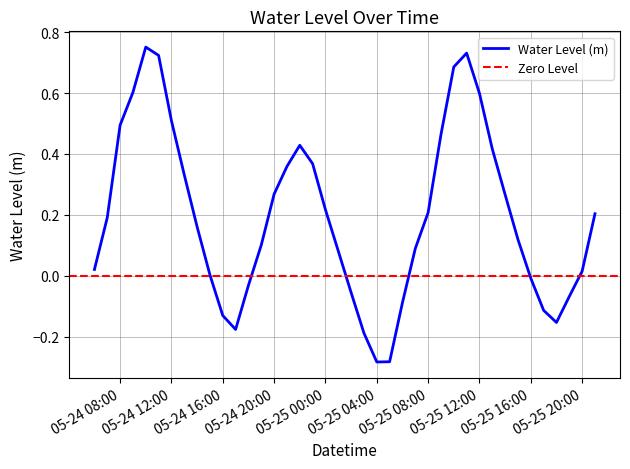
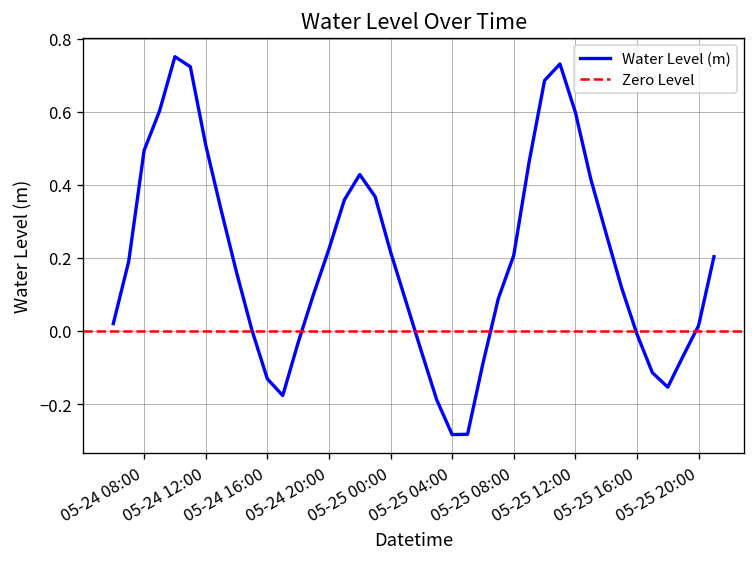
  {
    "05-24 08:00": 0.49,
    "05-24 12:00": 0.51,
    "05-24 16:00": -0.13,
-   "05-24 20:00": 0.27,
+   "05-24 20:00": 0.22,
    "05-25 00:00": 0.22,
    "05-25 04:00": -0.28,
    "05-25 08:00": 0.21,
    "05-25 12:00": 0.60,
    "05-25 16:00": -0.01,
    "05-25 20:00": 0.01
  }
